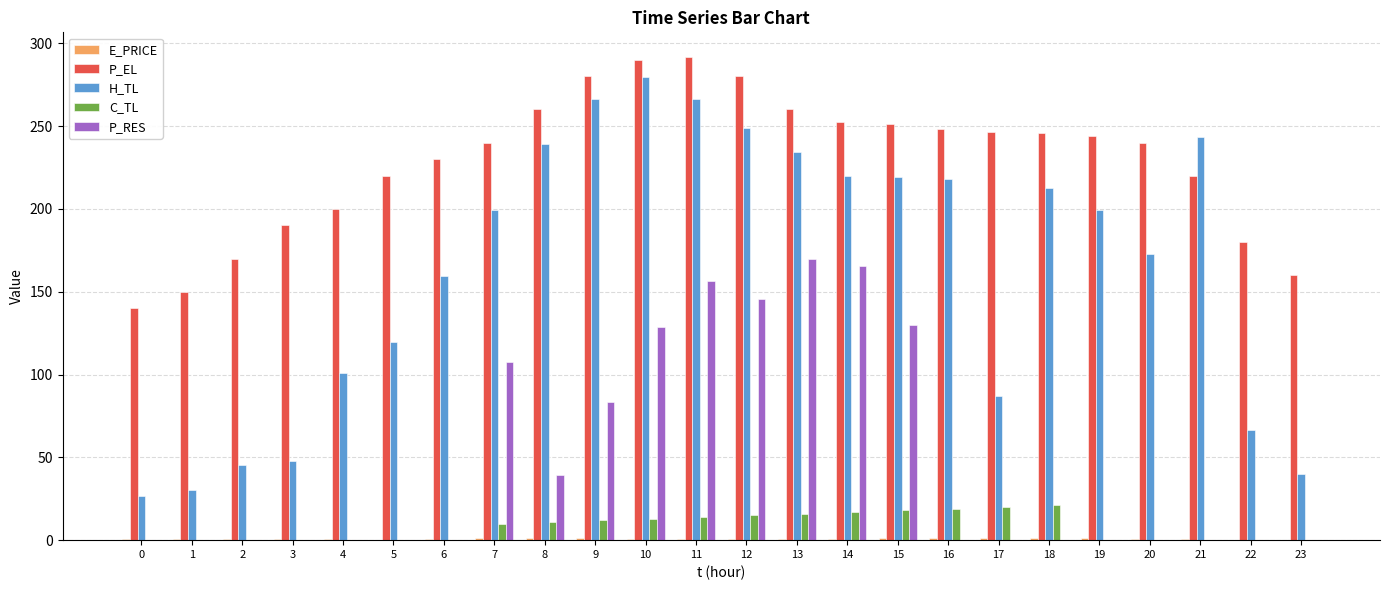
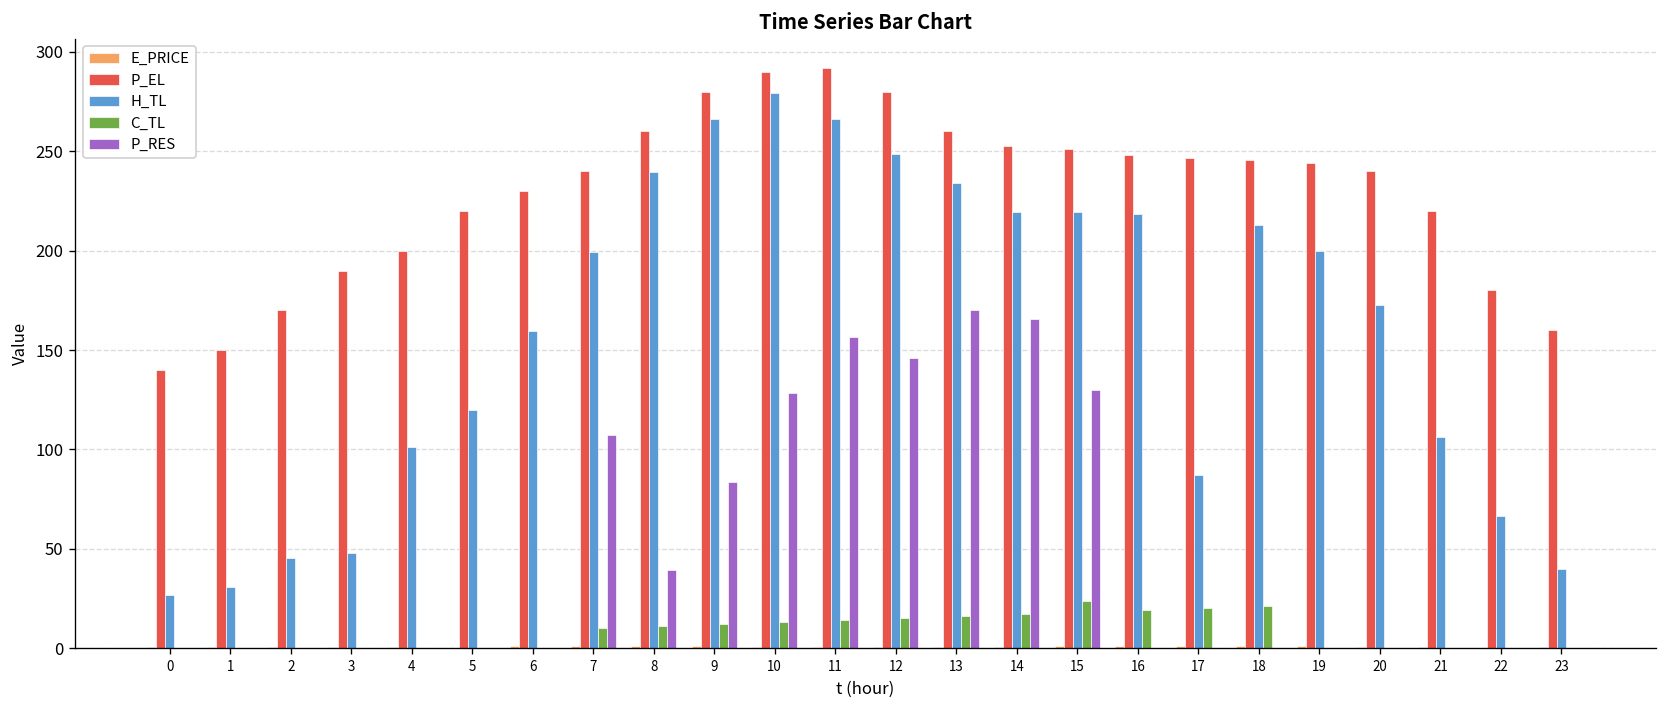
  {
    "P_EL": {
      "0": 140,
      "1": 150,
      "2": 170,
      "3": 190,
      "4": 200,
      "5": 220,
      "6": 230,
      "7": 240,
      "8": 260,
      "9": 280,
      "10": 290,
      "11": 292,
      "12": 280,
      "13": 260,
      "14": 252,
      "15": 251,
      "16": 248,
      "17": 246,
      "18": 246,
      "19": 244,
      "20": 240,
      "21": 220,
      "22": 180,
      "23": 160
    },
    "H_TL": {
      "0": 27,
      "1": 31,
      "2": 45,
      "3": 48,
      "4": 101,
      "5": 120,
      "6": 160,
      "7": 200,
      "8": 239,
      "9": 266,
      "10": 279,
      "11": 266,
      "12": 249,
      "13": 234,
      "14": 220,
      "15": 219,
      "16": 218,
      "17": 87,
      "18": 213,
      "19": 200,
      "20": 173,
-     "21": 243,
+     "21": 106,
      "22": 67,
      "23": 40
    },
    "C_TL": {
      "0": 0,
      "1": 0,
      "2": 0,
      "3": 0,
      "4": 0,
      "5": 0,
      "6": 0,
      "7": 10,
      "8": 11,
      "9": 12,
      "10": 13,
      "11": 14,
      "12": 15,
      "13": 16,
      "14": 17,
-     "15": 18,
+     "15": 24,
      "16": 19,
      "17": 20,
      "18": 21,
      "19": 0,
      "20": 0,
      "21": 0,
      "22": 0,
      "23": 0
    },
    "P_RES": {
      "0": 0,
      "1": 0,
      "2": 0,
      "3": 0,
      "4": 0,
      "5": 0,
      "6": 0,
      "7": 107,
      "8": 39,
      "9": 83,
      "10": 129,
      "11": 157,
      "12": 146,
      "13": 170,
      "14": 166,
      "15": 130,
      "16": 0,
      "17": 0,
      "18": 0,
      "19": 0,
      "20": 0,
      "21": 0,
      "22": 0,
      "23": 0
    }
  }
